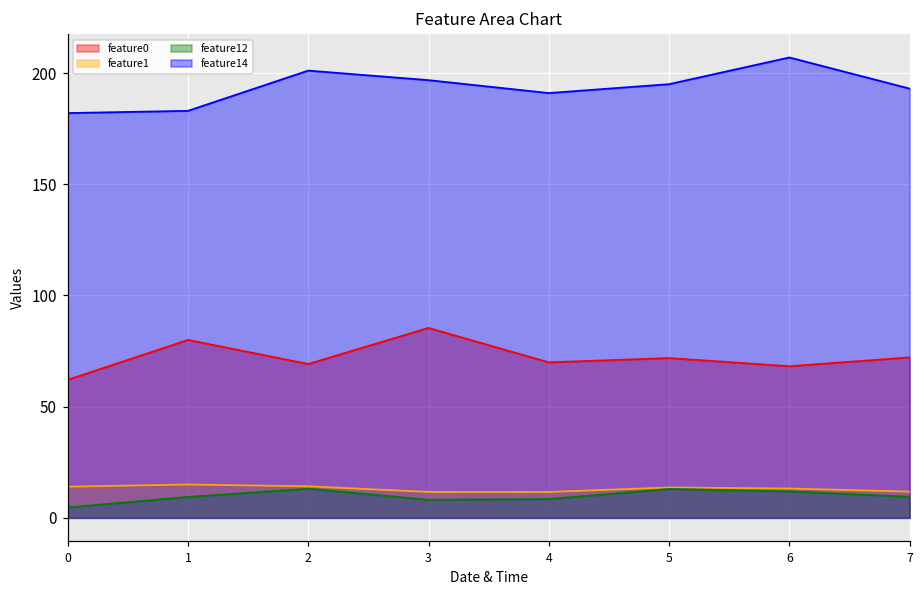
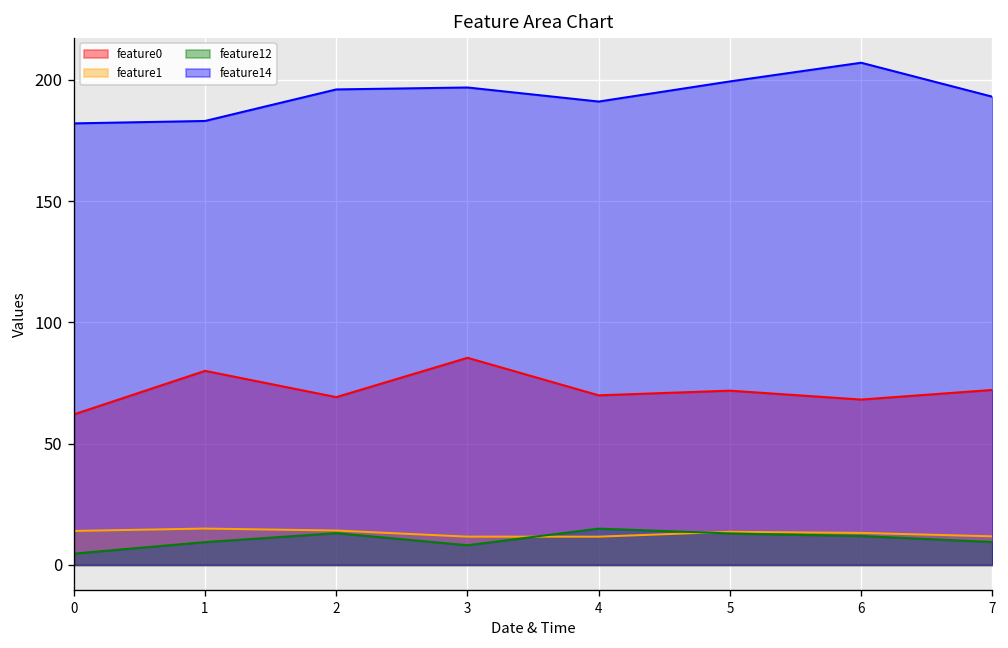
  {
    "feature0": {
      "0": 62,
      "1": 80,
      "2": 69,
      "3": 85,
      "4": 70,
      "5": 72,
      "6": 68,
      "7": 72
    },
    "feature1": {
      "0": 14,
      "1": 15,
      "3": 12,
      "4": 12,
      "6": 13,
      "7": 12
    },
    "feature12": {
      "0": 5,
      "1": 9,
      "3": 8,
-     "4": 8,
+     "4": 15,
      "6": 12,
      "7": 9
    },
    "feature14": {
      "0": 182,
      "1": 183,
-     "2": 201,
+     "2": 196,
      "3": 197,
      "4": 191,
-     "5": 195,
+     "5": 199,
      "6": 207,
      "7": 193
    }
  }
